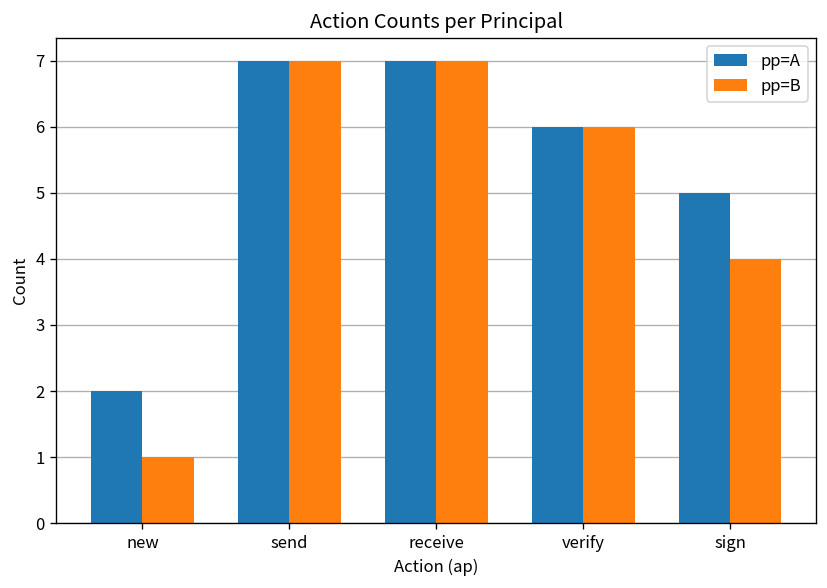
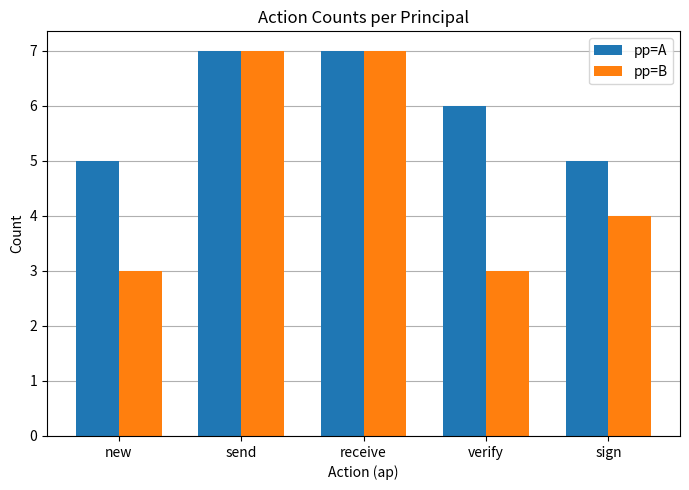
  {
    "pp=A": {
-     "new": 2,
+     "new": 5,
      "send": 7,
      "receive": 7,
      "verify": 6,
      "sign": 5
    },
    "pp=B": {
-     "new": 1,
+     "new": 3,
      "send": 7,
      "receive": 7,
-     "verify": 6,
+     "verify": 3,
      "sign": 4
    }
  }
